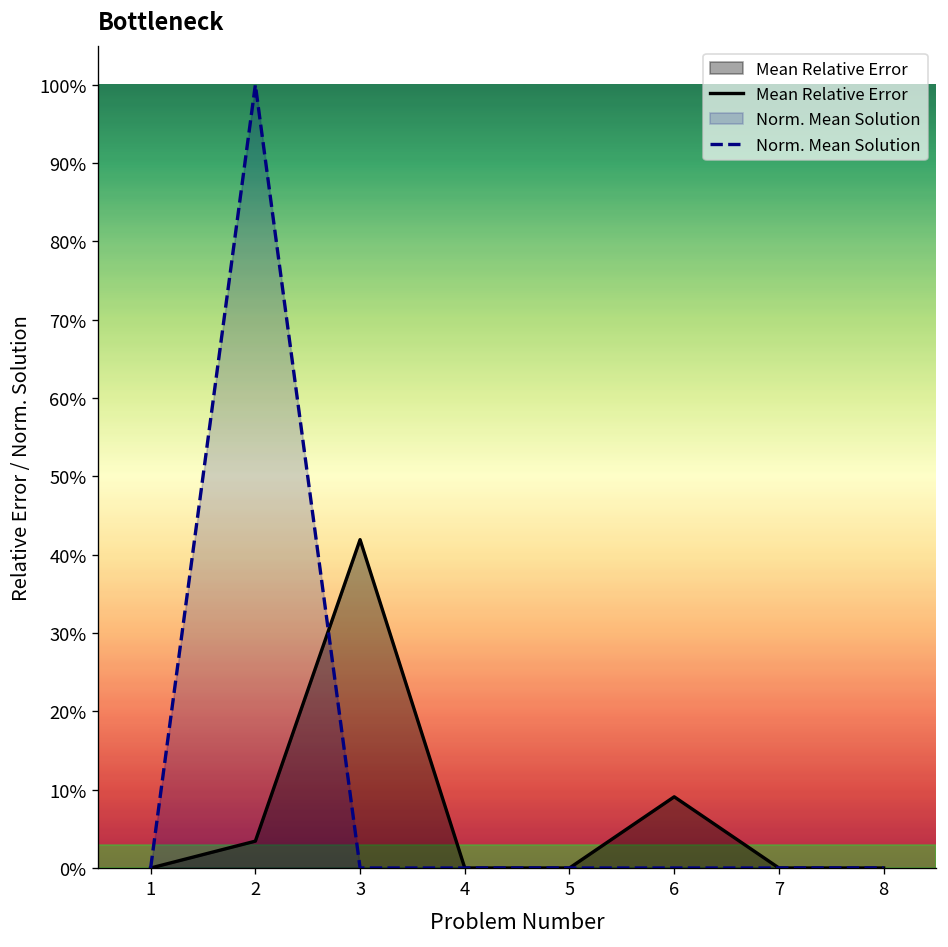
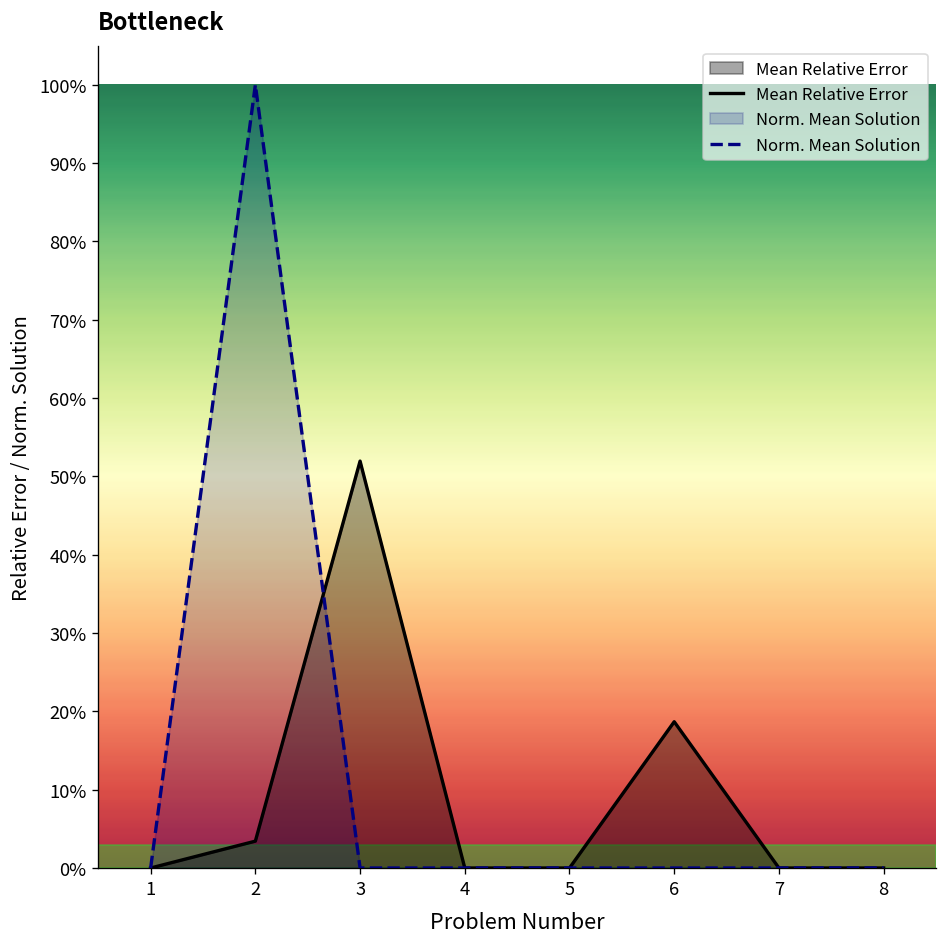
  {
    "Mean Relative Error": {
      "2": "3%",
-     "3": "42%",
-     "6": "9%"
+     "3": "52%",
+     "6": "19%"
    },
    "Norm. Mean Solution": {
      "2": "100%"
    }
  }
